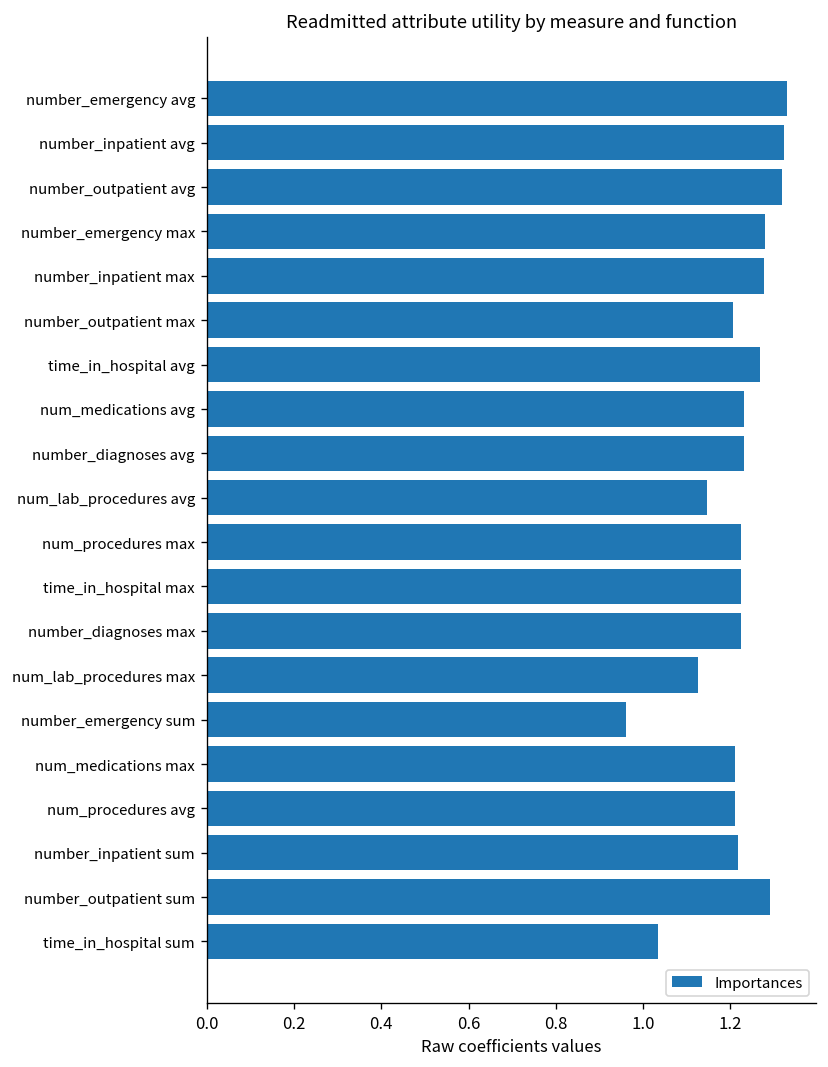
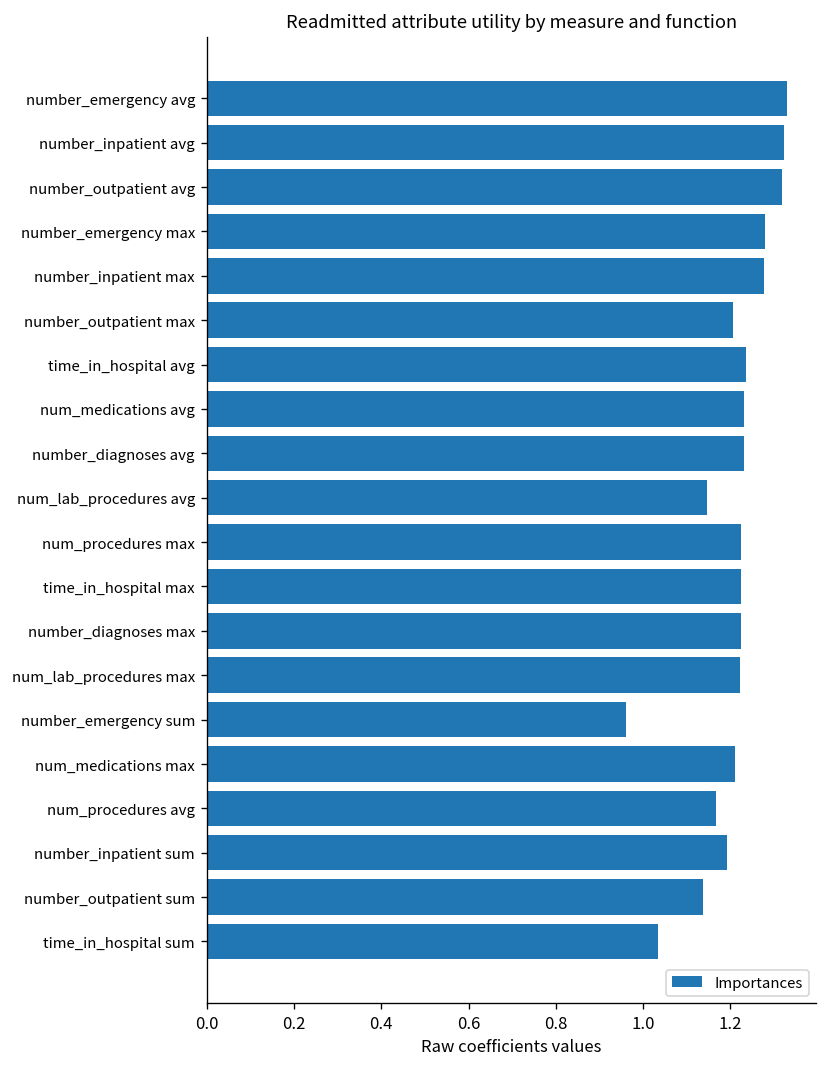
  {
    "number_emergency avg": 1.33,
    "number_inpatient avg": 1.32,
    "number_outpatient avg": 1.32,
    "number_emergency max": 1.28,
    "number_inpatient max": 1.28,
    "number_outpatient max": 1.21,
-   "time_in_hospital avg": 1.27,
+   "time_in_hospital avg": 1.24,
    "num_medications avg": 1.23,
    "number_diagnoses avg": 1.23,
    "num_lab_procedures avg": 1.15,
    "num_procedures max": 1.22,
    "time_in_hospital max": 1.22,
    "number_diagnoses max": 1.22,
-   "num_lab_procedures max": 1.13,
+   "num_lab_procedures max": 1.22,
    "number_emergency sum": 0.96,
    "num_medications max": 1.21,
-   "num_procedures avg": 1.21,
-   "number_inpatient sum": 1.22,
-   "number_outpatient sum": 1.29,
+   "num_procedures avg": 1.17,
+   "number_inpatient sum": 1.19,
+   "number_outpatient sum": 1.14,
    "time_in_hospital sum": 1.03
  }
